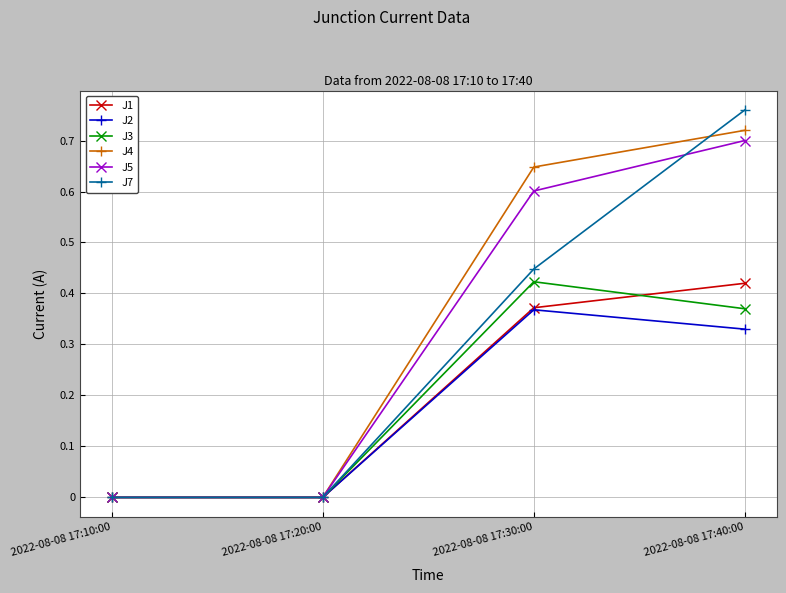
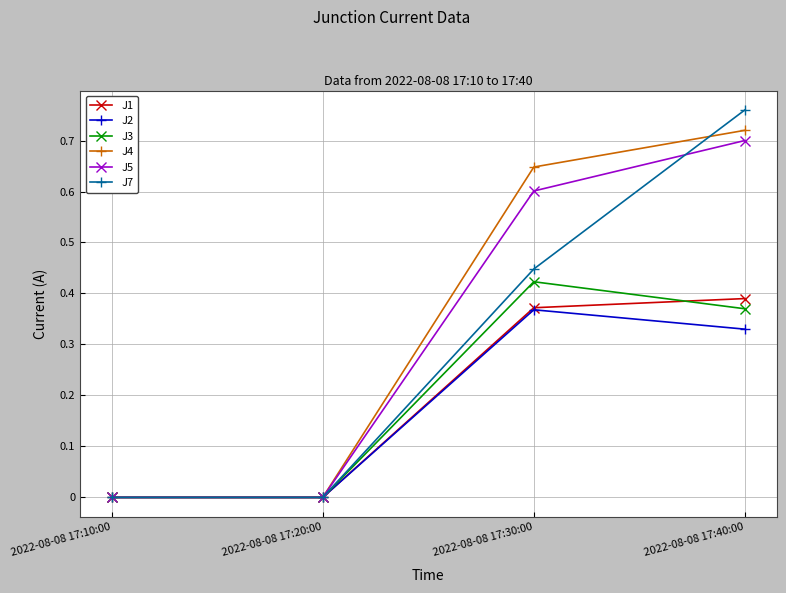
  {
    "J1": {
-     "2022-08-08 17:40:00": 0.42
+     "2022-08-08 17:40:00": 0.39
    },
    "J2": {
      "2022-08-08 17:40:00": 0.33
    },
    "J3": {
      "2022-08-08 17:30:00": 0.42,
      "2022-08-08 17:40:00": 0.37
    },
    "J4": {
      "2022-08-08 17:30:00": 0.65,
      "2022-08-08 17:40:00": 0.72
    },
    "J5": {
      "2022-08-08 17:30:00": 0.60,
      "2022-08-08 17:40:00": 0.70
    },
    "J7": {
      "2022-08-08 17:30:00": 0.45,
      "2022-08-08 17:40:00": 0.76
    }
  }
